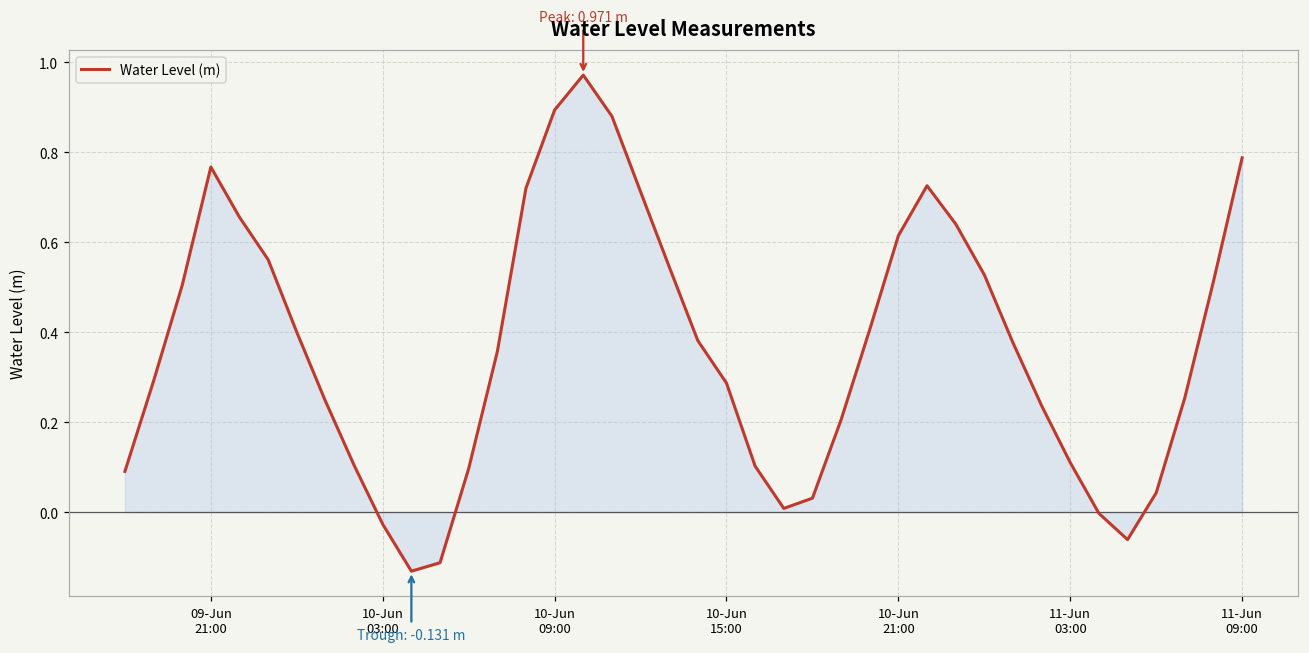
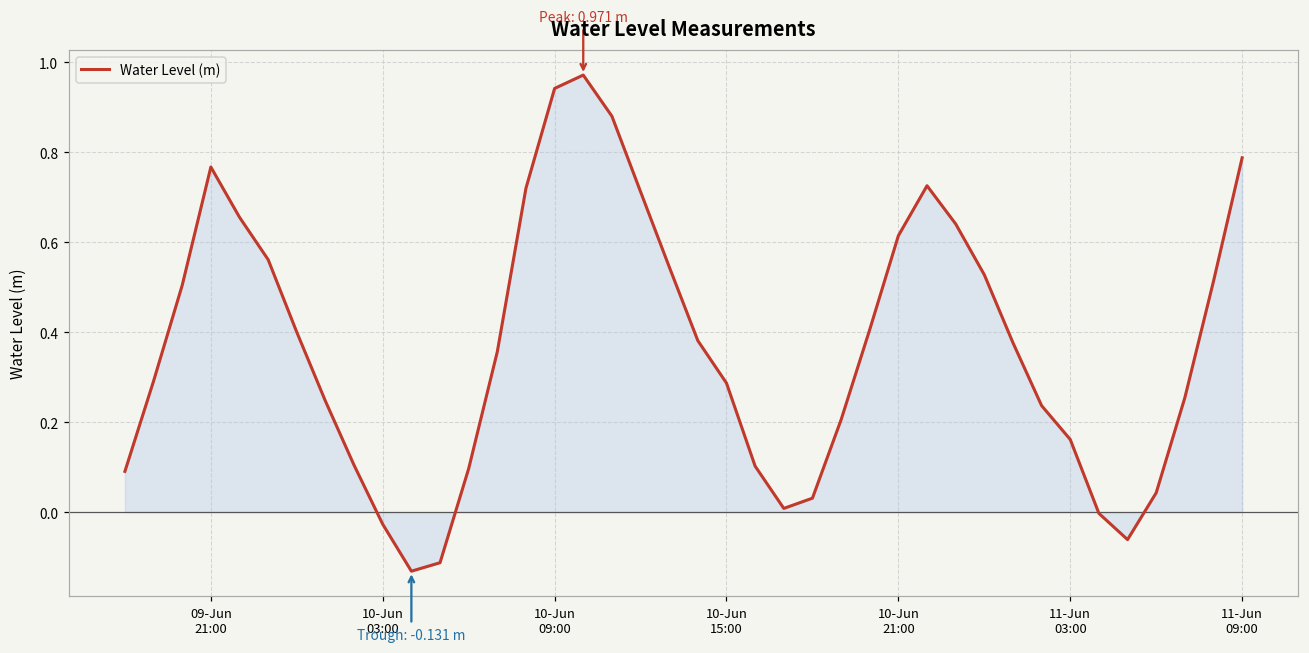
  {
    "Water Level (m)": {
      "10-Jun 03:00": -0.03,
-     "10-Jun 09:00": 0.89,
-     "11-Jun 03:00": 0.11
+     "10-Jun 09:00": 0.94,
+     "11-Jun 03:00": 0.16
    }
  }
